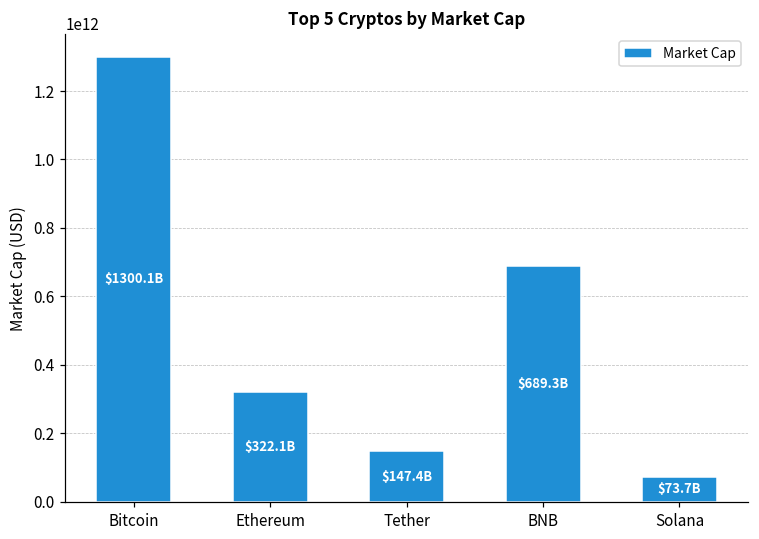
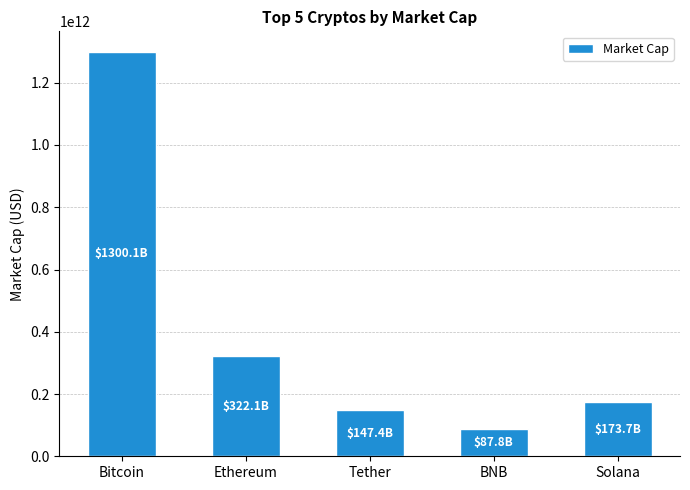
  {
    "Bitcoin": "$1300.1B",
    "Ethereum": "$322.1B",
    "Tether": "$147.4B",
-   "BNB": "$689.3B",
-   "Solana": "$73.7B"
+   "BNB": "$87.8B",
+   "Solana": "$173.7B"
  }
